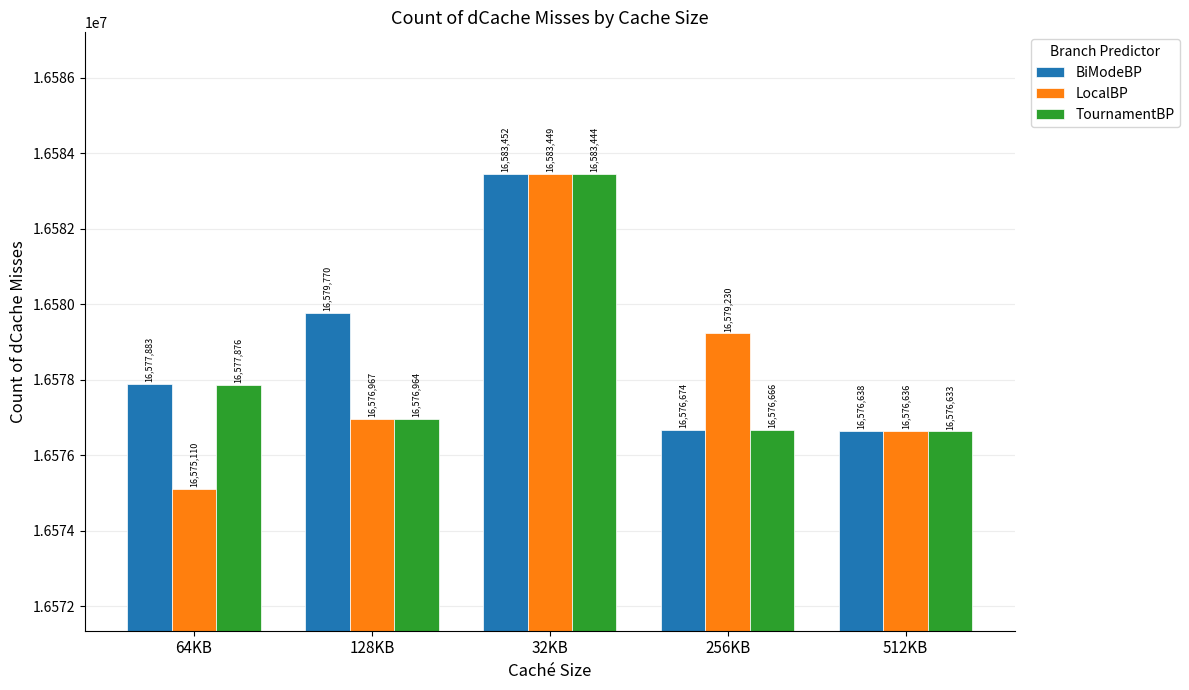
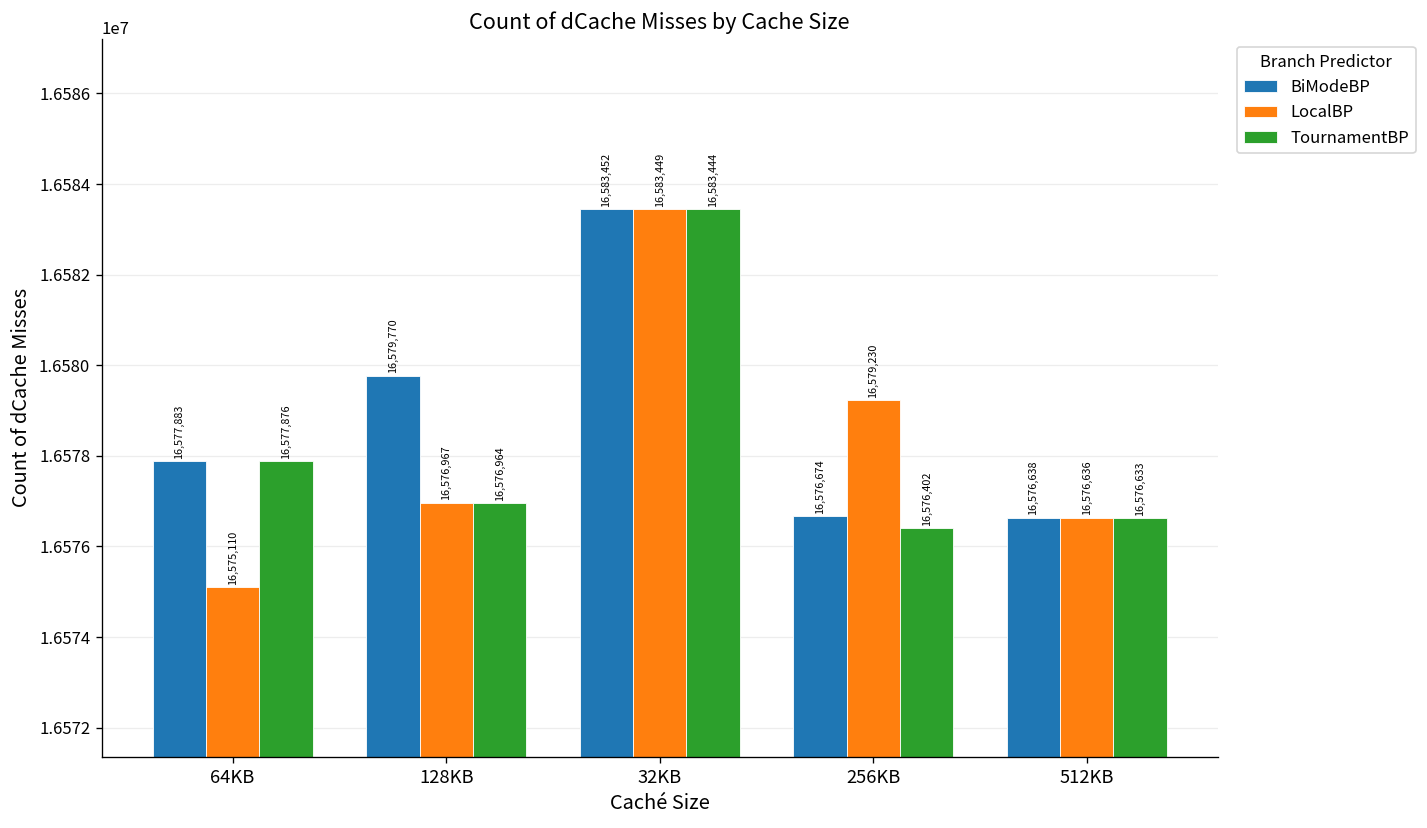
  {
    "BiModeBP": {
      "64KB": "16,577,883",
      "128KB": "16,579,770",
      "32KB": "16,583,452",
      "256KB": "16,576,674",
      "512KB": "16,576,638"
    },
    "LocalBP": {
      "64KB": "16,575,110",
      "128KB": "16,576,967",
      "32KB": "16,583,449",
      "256KB": "16,579,230",
      "512KB": "16,576,636"
    },
    "TournamentBP": {
      "64KB": "16,577,876",
      "128KB": "16,576,964",
      "32KB": "16,583,444",
-     "256KB": "16,576,666",
+     "256KB": "16,576,402",
      "512KB": "16,576,633"
    }
  }
